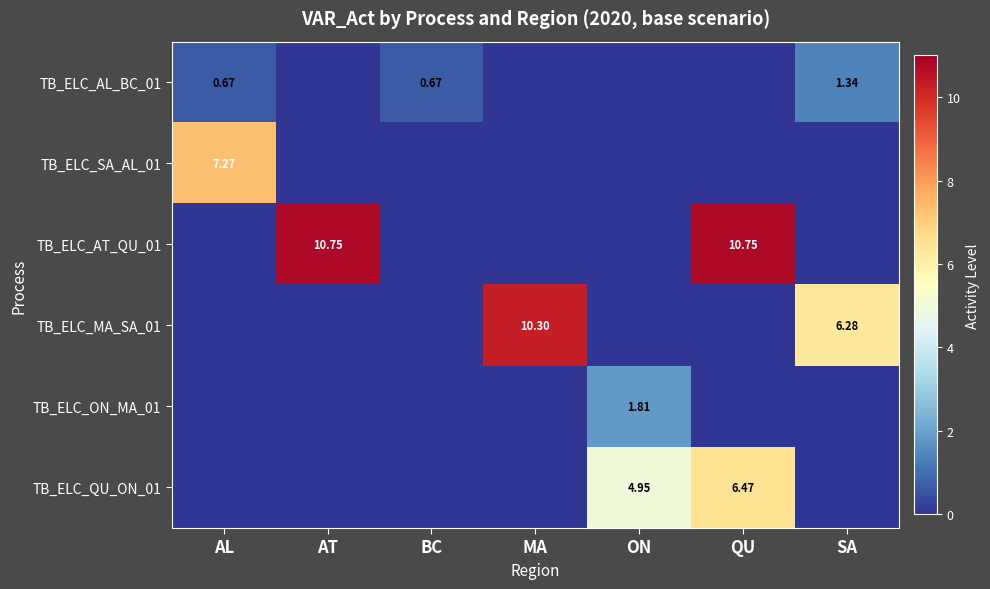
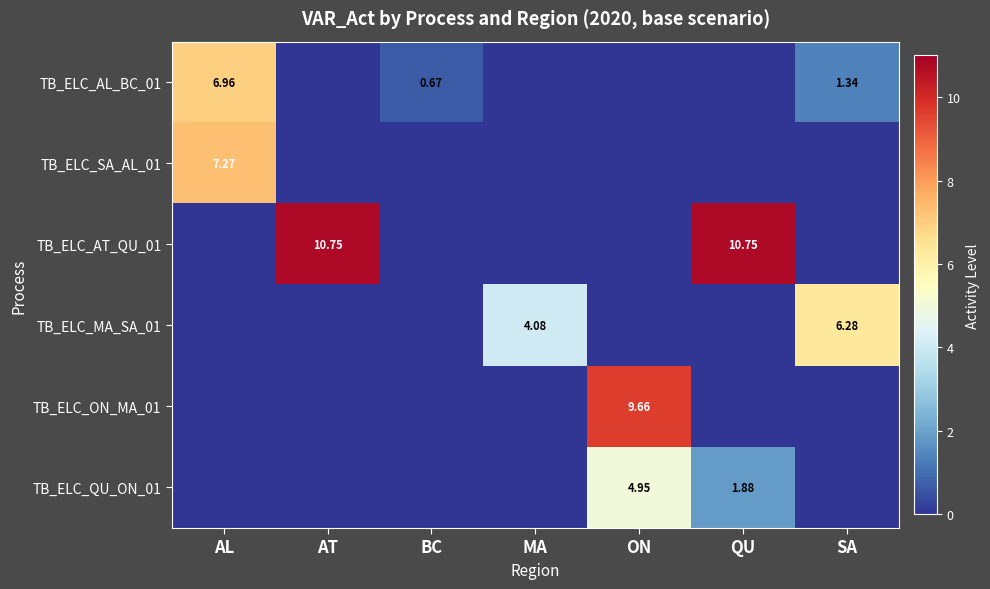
  {
    "TB_ELC_AL_BC_01": {
-     "AL": 0.67,
+     "AL": 6.96,
      "BC": 0.67,
      "SA": 1.34
    },
    "TB_ELC_SA_AL_01": {
      "AL": 7.27
    },
    "TB_ELC_AT_QU_01": {
      "AT": 10.75,
      "QU": 10.75
    },
    "TB_ELC_MA_SA_01": {
-     "MA": 10.30,
+     "MA": 4.08,
      "SA": 6.28
    },
    "TB_ELC_ON_MA_01": {
-     "ON": 1.81
+     "ON": 9.66
    },
    "TB_ELC_QU_ON_01": {
      "ON": 4.95,
-     "QU": 6.47
+     "QU": 1.88
    }
  }
